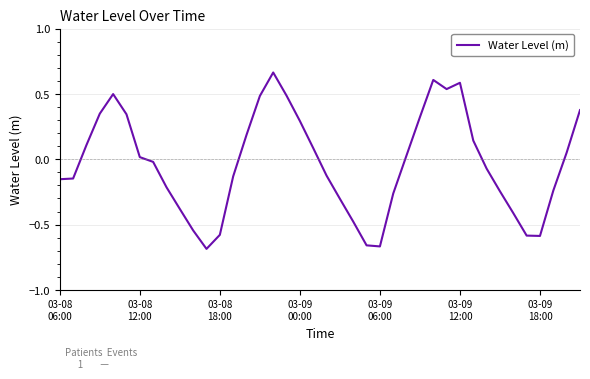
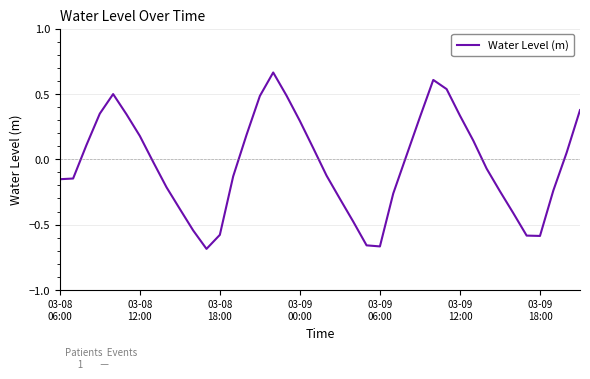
  {
    "03-08 06:00": -0.15,
-   "03-08 12:00": 0.02,
+   "03-08 12:00": 0.18,
    "03-08 18:00": -0.58,
    "03-09 00:00": 0.29,
    "03-09 06:00": -0.67,
-   "03-09 12:00": 0.59,
+   "03-09 12:00": 0.33,
    "03-09 18:00": -0.59
  }
